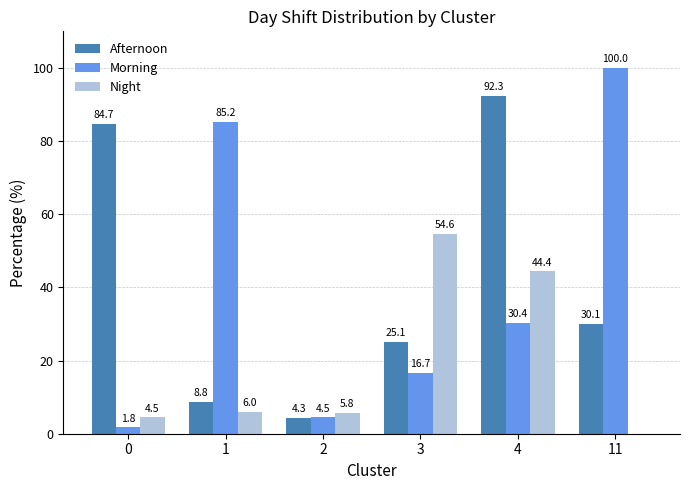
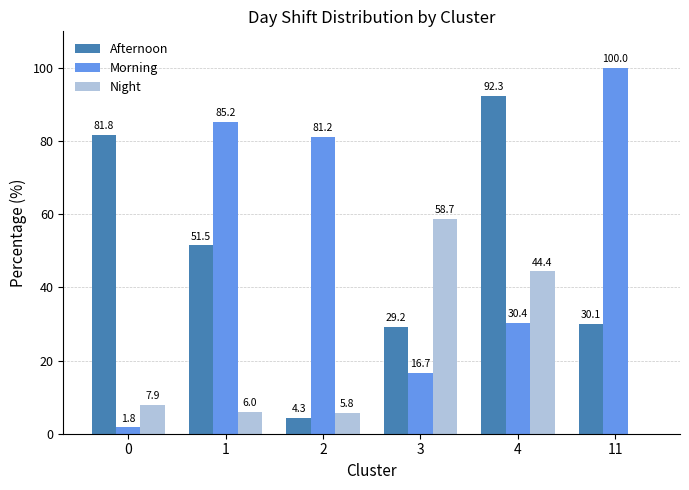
  {
    "Afternoon": {
-     "0": 84.7,
-     "1": 8.8,
+     "0": 81.8,
+     "1": 51.5,
      "2": 4.3,
-     "3": 25.1,
+     "3": 29.2,
      "4": 92.3,
      "11": 30.1
    },
    "Morning": {
      "0": 1.8,
      "1": 85.2,
-     "2": 4.5,
+     "2": 81.2,
      "3": 16.7,
      "4": 30.4,
      "11": 100.0
    },
    "Night": {
-     "0": 4.5,
+     "0": 7.9,
      "1": 6.0,
      "2": 5.8,
-     "3": 54.6,
+     "3": 58.7,
      "4": 44.4
    }
  }
